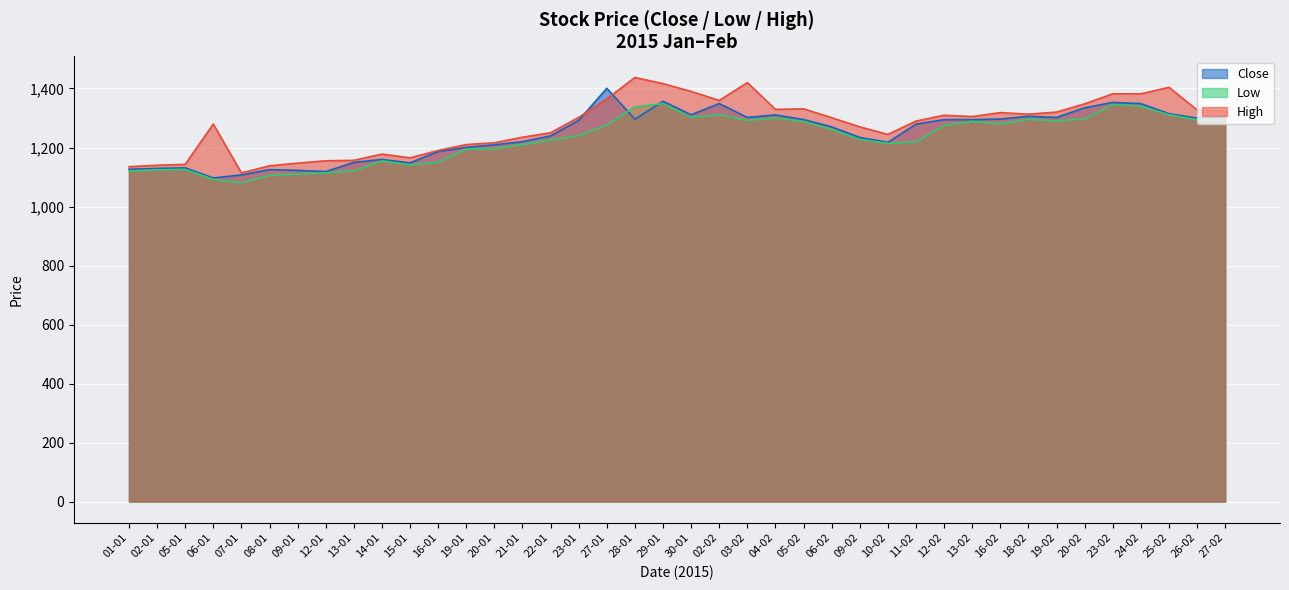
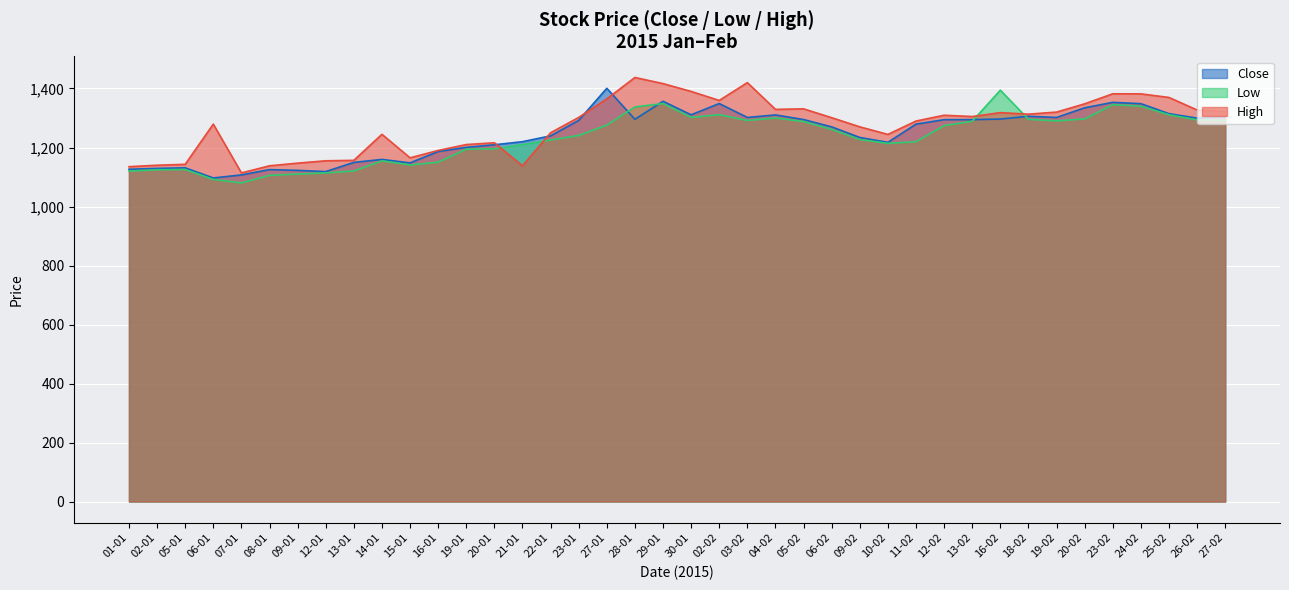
  {
    "Close": {
      "08-01": "1,130",
      "09-01": "1,120",
      "21-01": "1,220",
      "22-01": "1,240",
      "23-01": "1,290",
      "27-01": "1,400",
      "28-01": "1,300",
      "30-01": "1,310",
      "02-02": "1,350",
      "03-02": "1,300",
      "04-02": "1,310",
      "11-02": "1,280",
      "12-02": "1,290",
      "16-02": "1,300",
      "19-02": "1,300",
      "20-02": "1,330",
      "24-02": "1,350"
    },
    "Low": {
      "07-01": "1,080",
      "08-01": "1,110",
      "09-01": "1,110",
      "13-01": "1,120",
      "16-01": "1,150",
      "20-01": "1,200",
      "21-01": "1,210",
      "22-01": "1,230",
      "23-01": "1,240",
      "27-01": "1,280",
      "28-01": "1,340",
      "30-01": "1,300",
      "02-02": "1,310",
      "03-02": "1,290",
      "04-02": "1,300",
      "11-02": "1,220",
      "12-02": "1,270",
-     "16-02": "1,280",
+     "16-02": "1,390",
      "18-02": "1,300",
      "19-02": "1,290",
      "20-02": "1,300",
      "24-02": "1,340"
    },
    "High": {
      "01-01": "1,140",
      "02-01": "1,140",
      "05-01": "1,140",
      "06-01": "1,280",
      "08-01": "1,140",
      "09-01": "1,150",
      "12-01": "1,150",
-     "14-01": "1,180",
+     "14-01": "1,240",
      "15-01": "1,170",
      "19-01": "1,210",
-     "21-01": "1,230",
+     "21-01": "1,140",
      "22-01": "1,250",
      "23-01": "1,300",
      "27-01": "1,360",
      "28-01": "1,440",
      "29-01": "1,420",
      "30-01": "1,390",
      "02-02": "1,360",
      "03-02": "1,420",
      "04-02": "1,330",
      "05-02": "1,330",
      "06-02": "1,300",
      "09-02": "1,270",
      "10-02": "1,240",
      "11-02": "1,290",
      "12-02": "1,310",
      "13-02": "1,300",
      "16-02": "1,320",
      "19-02": "1,320",
      "20-02": "1,350",
      "23-02": "1,380",
      "24-02": "1,380",
-     "25-02": "1,400"
+     "25-02": "1,370"
    }
  }
